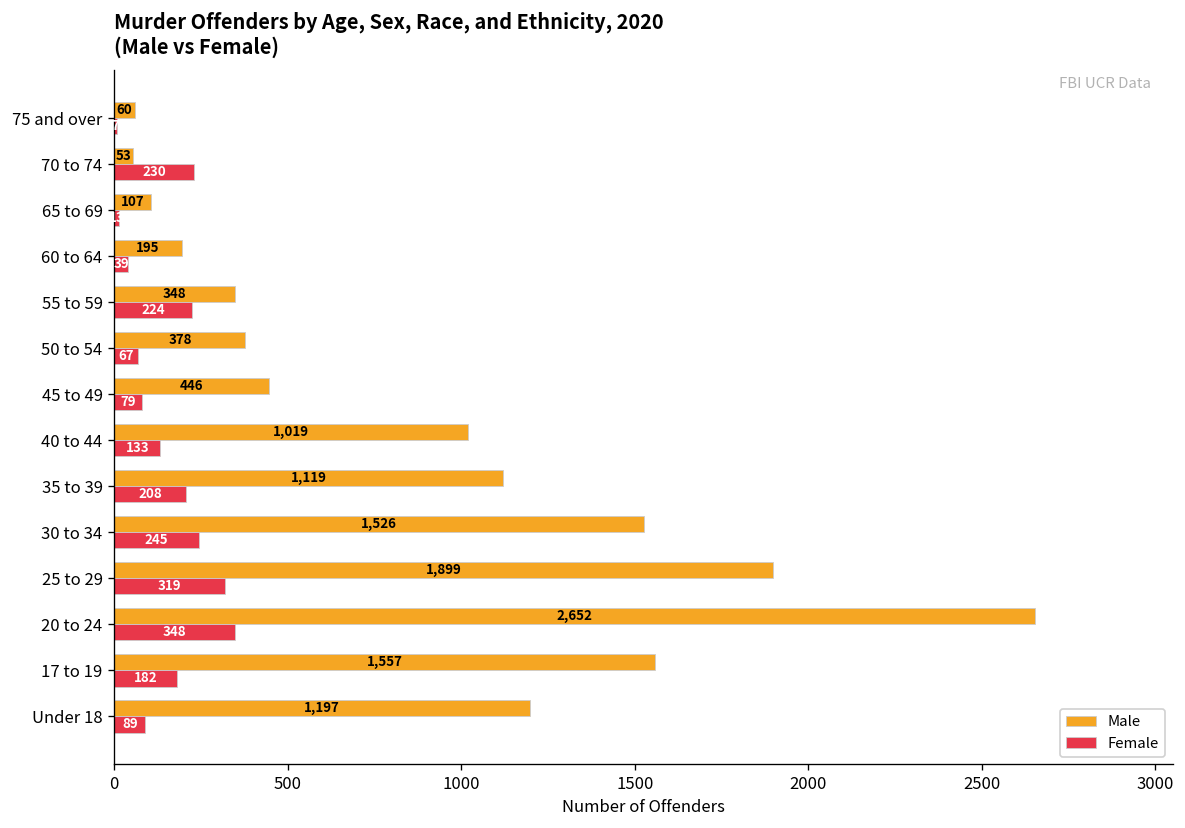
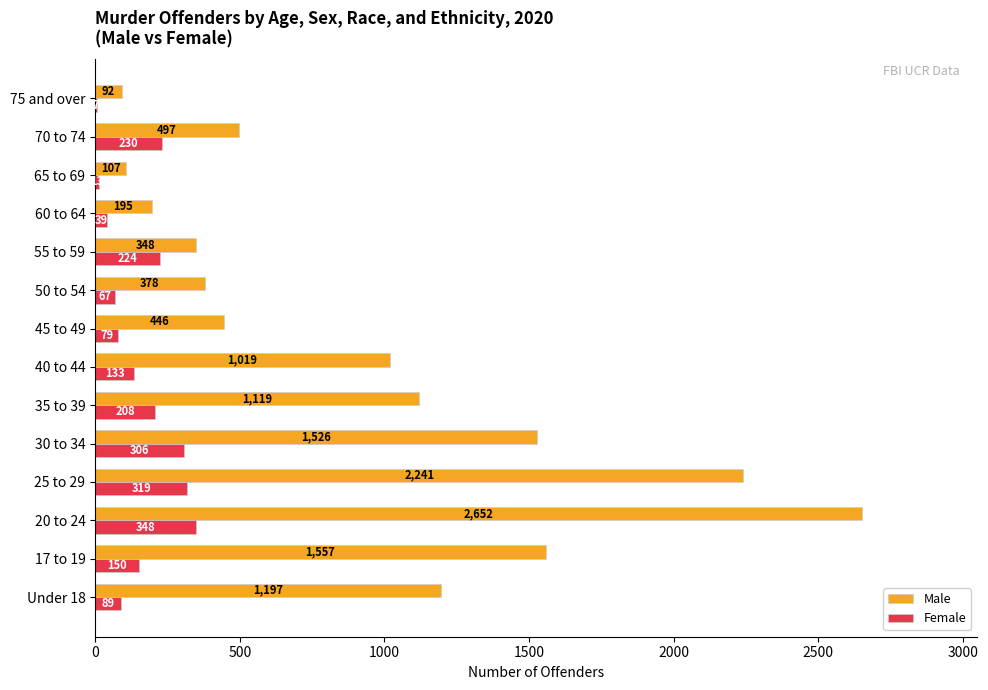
  {
    "Male": {
-     "75 and over": "60",
-     "70 to 74": "53",
+     "75 and over": "92",
+     "70 to 74": "497",
      "65 to 69": "107",
      "60 to 64": "195",
      "55 to 59": "348",
      "50 to 54": "378",
      "45 to 49": "446",
      "40 to 44": "1,019",
      "35 to 39": "1,119",
      "30 to 34": "1,526",
-     "25 to 29": "1,899",
+     "25 to 29": "2,241",
      "20 to 24": "2,652",
      "17 to 19": "1,557",
      "Under 18": "1,197"
    },
    "Female": {
      "70 to 74": "230",
      "60 to 64": "39",
      "55 to 59": "224",
      "50 to 54": "67",
      "45 to 49": "79",
      "40 to 44": "133",
      "35 to 39": "208",
-     "30 to 34": "245",
+     "30 to 34": "306",
      "25 to 29": "319",
      "20 to 24": "348",
-     "17 to 19": "182",
+     "17 to 19": "150",
      "Under 18": "89"
    }
  }
